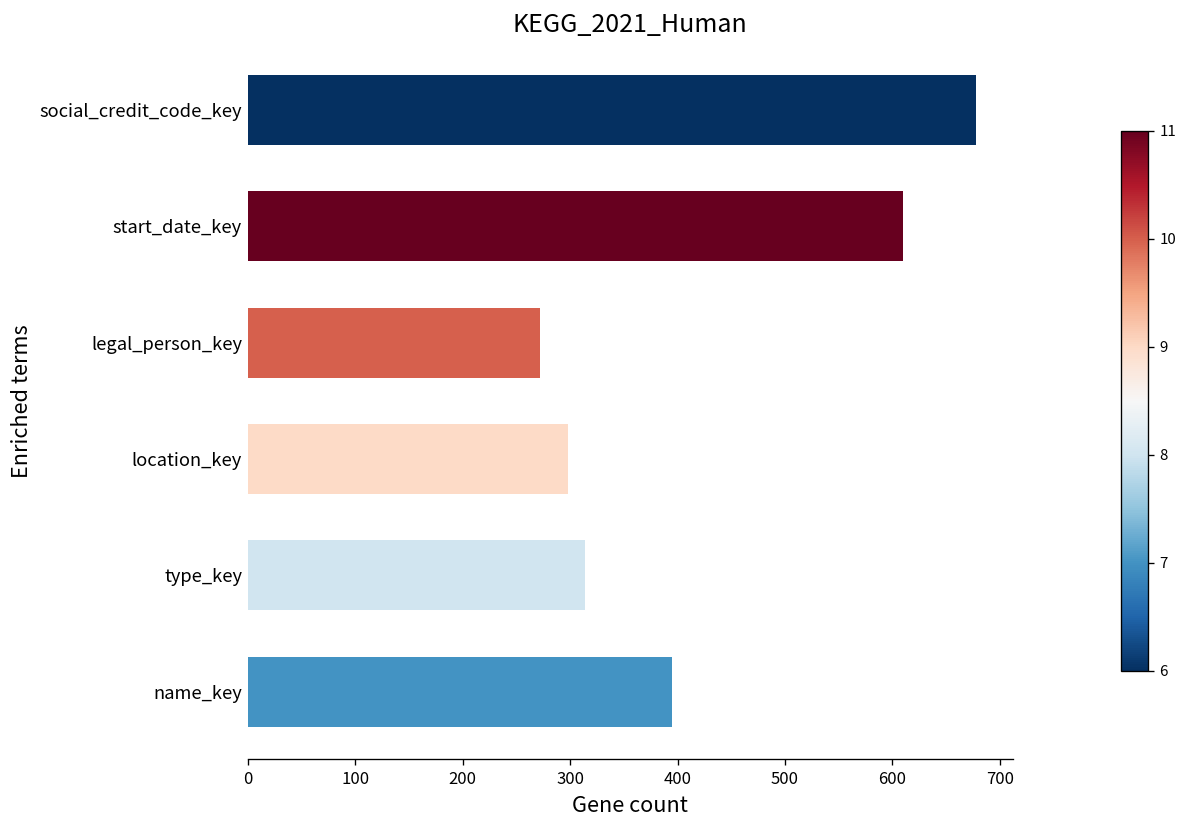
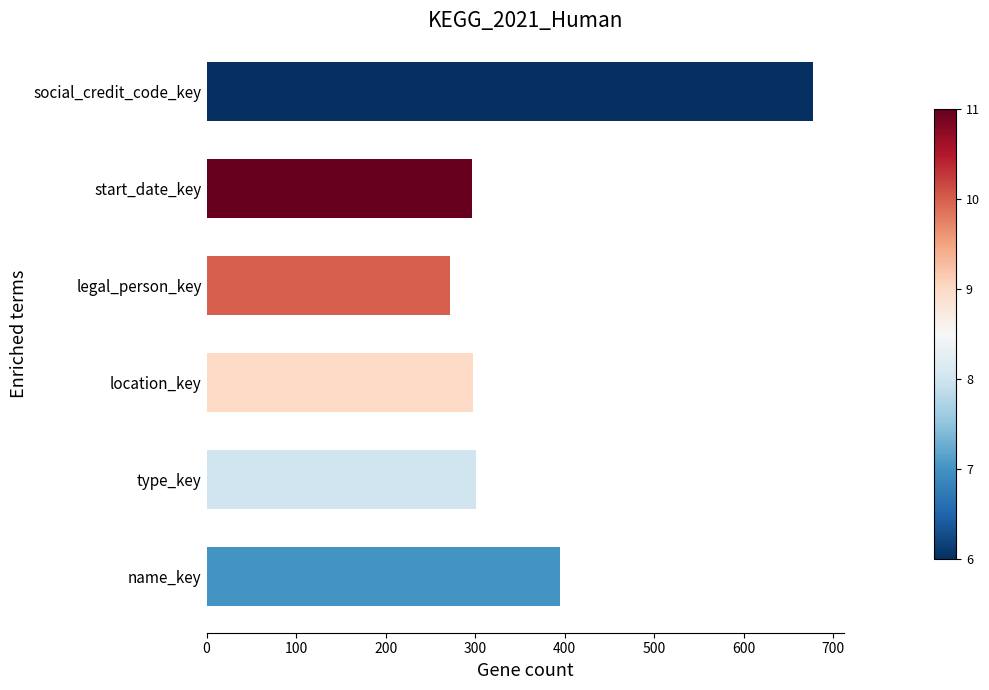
  {
    "social_credit_code_key": 680,
-   "start_date_key": 610,
+   "start_date_key": 300,
    "legal_person_key": 270,
    "location_key": 300,
-   "type_key": 310,
+   "type_key": 300,
    "name_key": 400
  }
